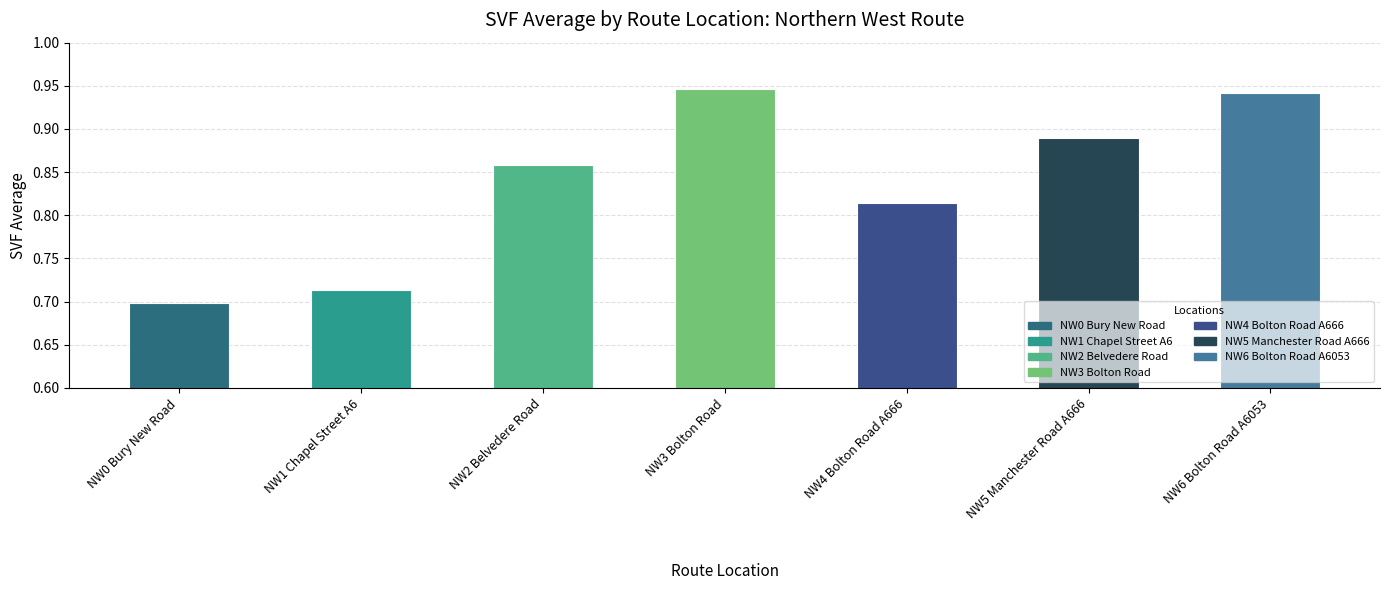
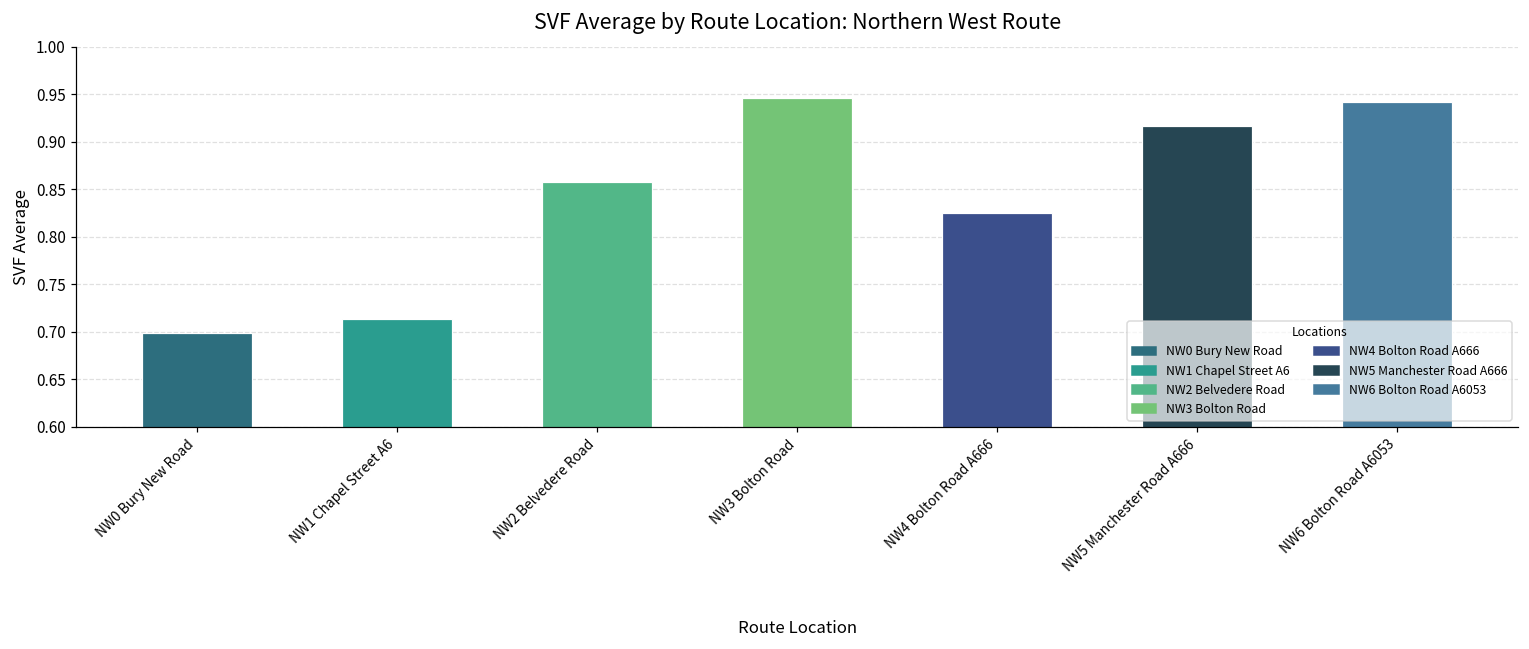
  {
    "NW0 Bury New Road": 0.70,
    "NW1 Chapel Street A6": 0.71,
    "NW2 Belvedere Road": 0.86,
    "NW3 Bolton Road": 0.95,
-   "NW4 Bolton Road A666": 0.81,
-   "NW5 Manchester Road A666": 0.89,
+   "NW4 Bolton Road A666": 0.83,
+   "NW5 Manchester Road A666": 0.92,
    "NW6 Bolton Road A6053": 0.94
  }
